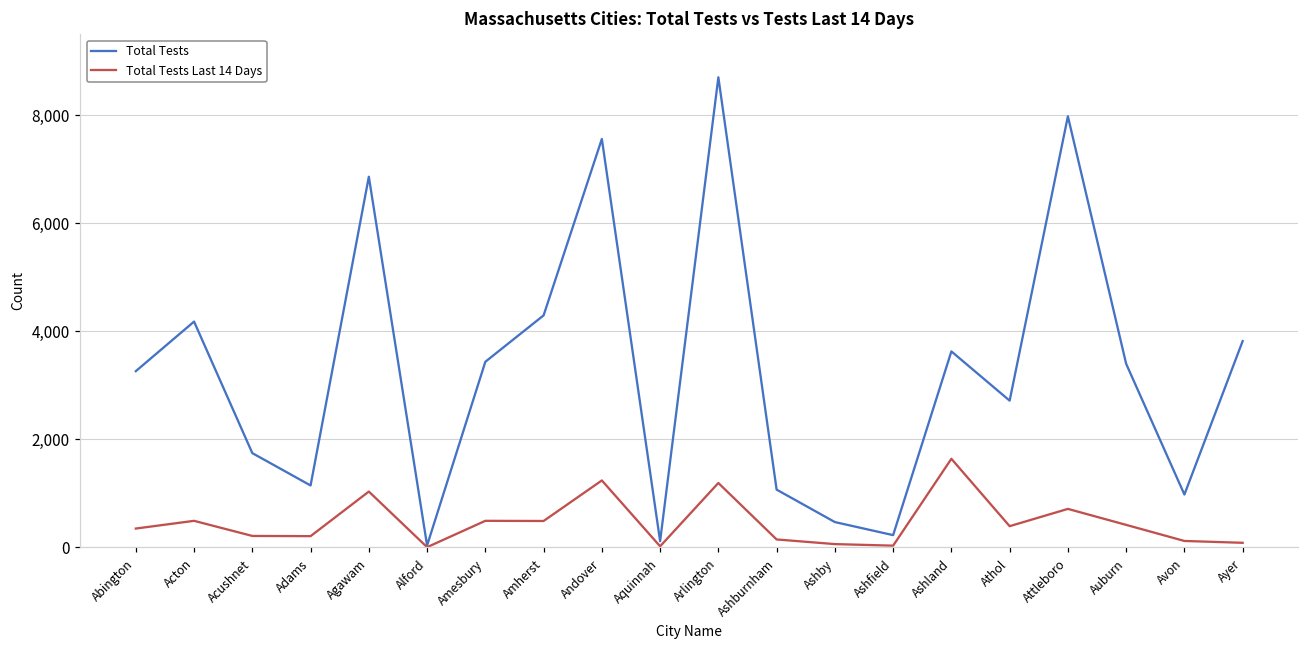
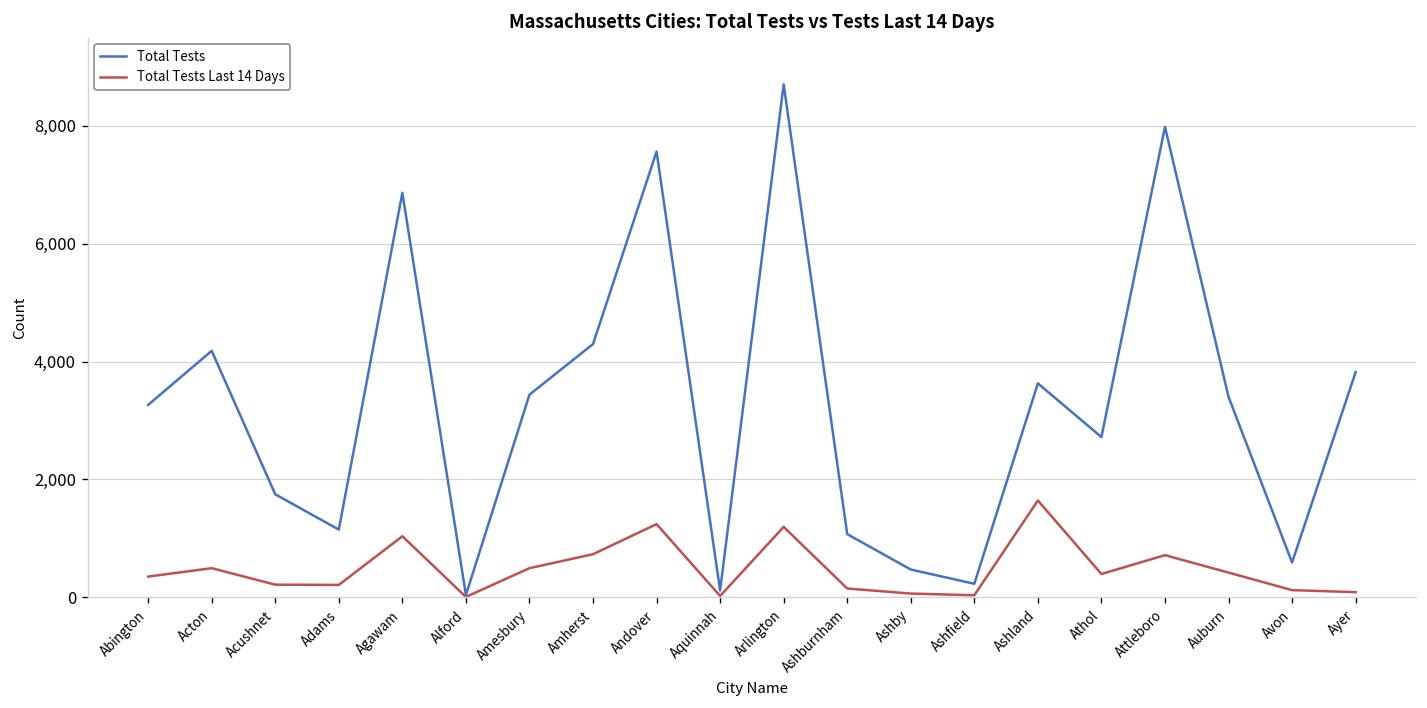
  {
    "Total Tests": {
      "Abington": "3,300",
      "Acton": "4,200",
      "Acushnet": "1,700",
      "Adams": "1,100",
      "Agawam": "6,900",
      "Amesbury": "3,400",
      "Amherst": "4,300",
      "Andover": "7,600",
      "Aquinnah": "100",
      "Arlington": "8,700",
      "Ashburnham": "1,100",
      "Ashby": "500",
      "Ashfield": "200",
      "Ashland": "3,600",
      "Athol": "2,700",
      "Attleboro": "8,000",
      "Auburn": "3,400",
-     "Avon": "1,000",
+     "Avon": "600",
      "Ayer": "3,800"
    },
    "Total Tests Last 14 Days": {
      "Abington": "300",
      "Acton": "500",
      "Acushnet": "200",
      "Adams": "200",
      "Agawam": "1,000",
      "Amesbury": "500",
-     "Amherst": "500",
+     "Amherst": "700",
      "Andover": "1,200",
      "Aquinnah": "0",
      "Arlington": "1,200",
      "Ashburnham": "100",
      "Ashby": "100",
      "Ashfield": "0",
      "Ashland": "1,600",
      "Athol": "400",
      "Attleboro": "700",
      "Auburn": "400",
      "Avon": "100",
      "Ayer": "100"
    }
  }
